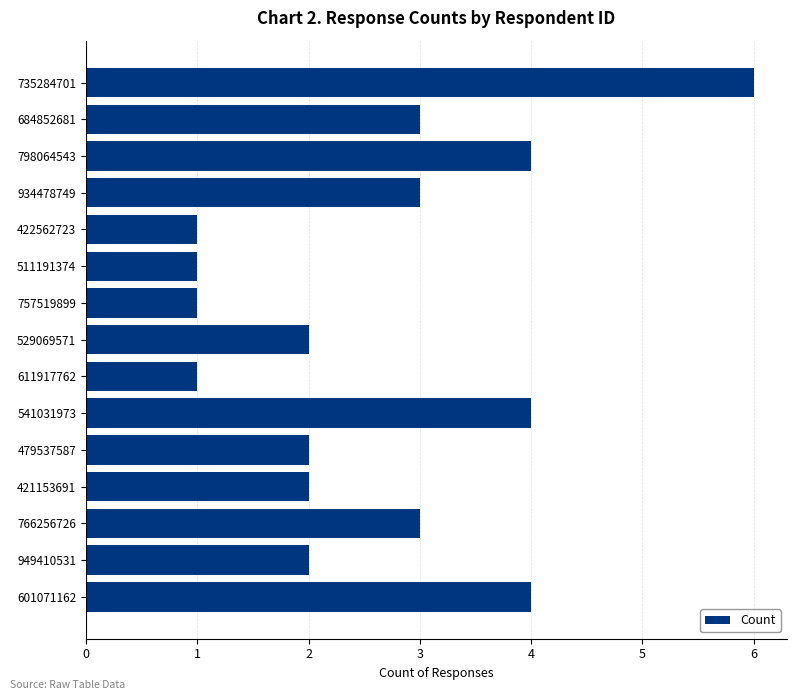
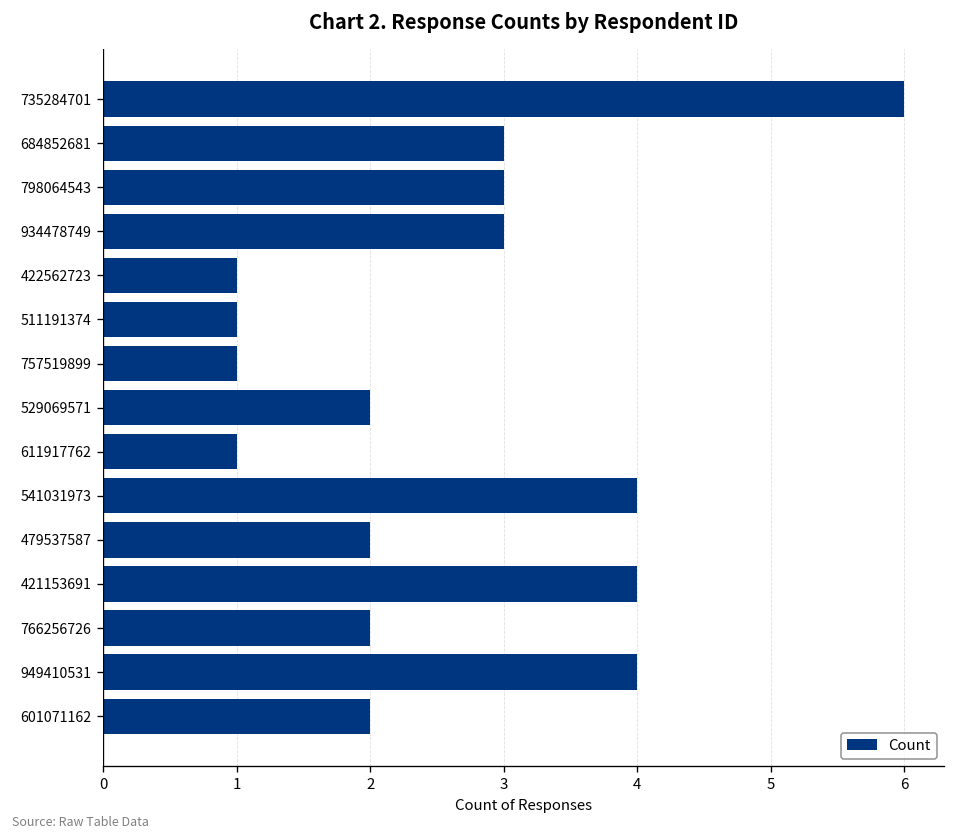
  {
    "735284701": 6,
    "684852681": 3,
-   "798064543": 4,
+   "798064543": 3,
    "934478749": 3,
    "422562723": 1,
    "511191374": 1,
    "757519899": 1,
    "529069571": 2,
    "611917762": 1,
    "541031973": 4,
    "479537587": 2,
-   "421153691": 2,
-   "766256726": 3,
-   "949410531": 2,
-   "601071162": 4
+   "421153691": 4,
+   "766256726": 2,
+   "949410531": 4,
+   "601071162": 2
  }
